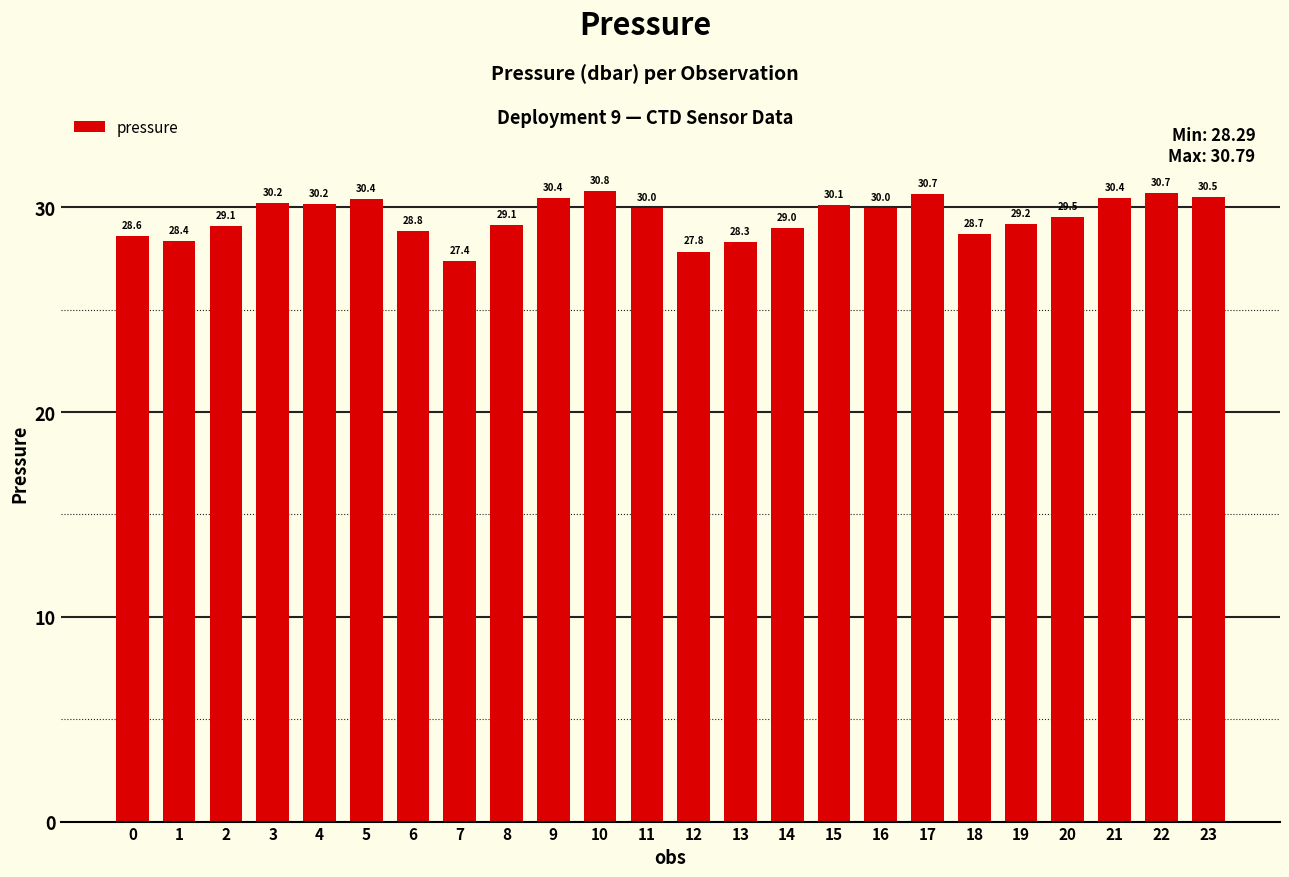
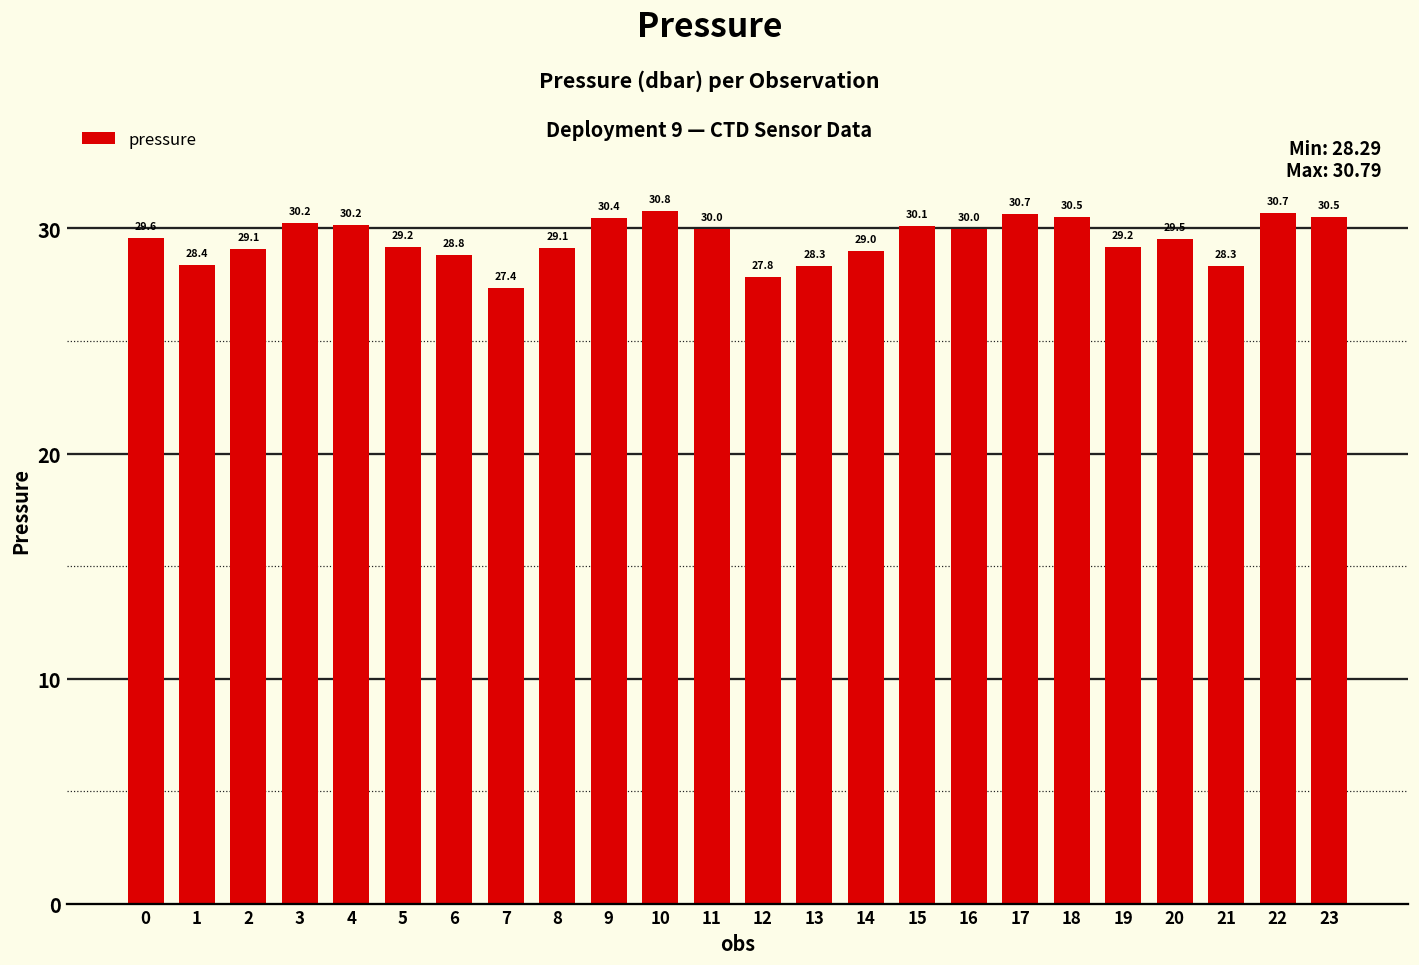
  {
-   "0": 28.6,
+   "0": 29.6,
    "1": 28.4,
    "2": 29.1,
    "3": 30.2,
    "4": 30.2,
-   "5": 30.4,
+   "5": 29.2,
    "6": 28.8,
    "7": 27.4,
    "8": 29.1,
    "9": 30.4,
    "10": 30.8,
    "11": 30.0,
    "12": 27.8,
    "13": 28.3,
    "14": 29.0,
    "15": 30.1,
    "16": 30.0,
    "17": 30.7,
-   "18": 28.7,
+   "18": 30.5,
    "19": 29.2,
    "20": 29.5,
-   "21": 30.4,
+   "21": 28.3,
    "22": 30.7,
    "23": 30.5
  }
